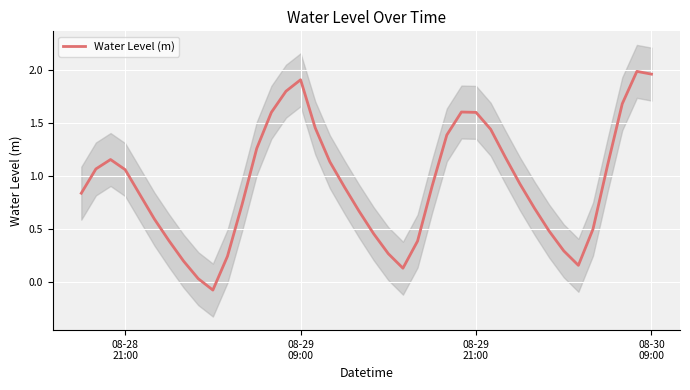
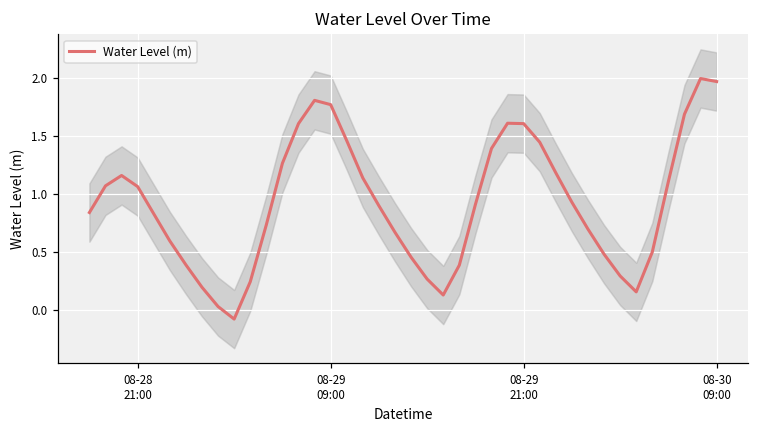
  {
    "Water Level (m)": {
      "08-28 21:00": 1.06,
-     "08-29 09:00": 1.91,
+     "08-29 09:00": 1.77,
      "08-29 21:00": 1.60,
      "08-30 09:00": 1.97
    }
  }
